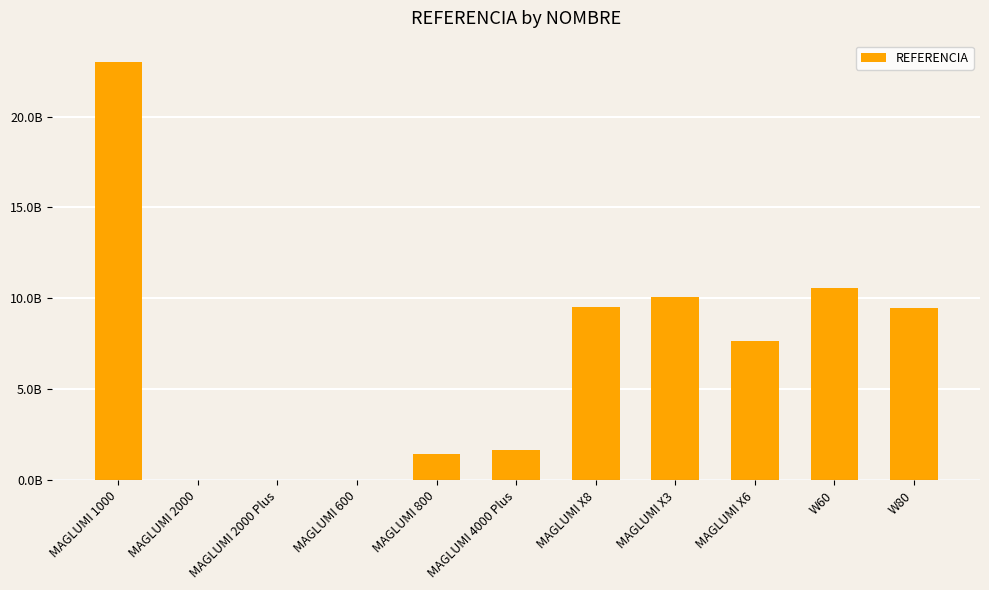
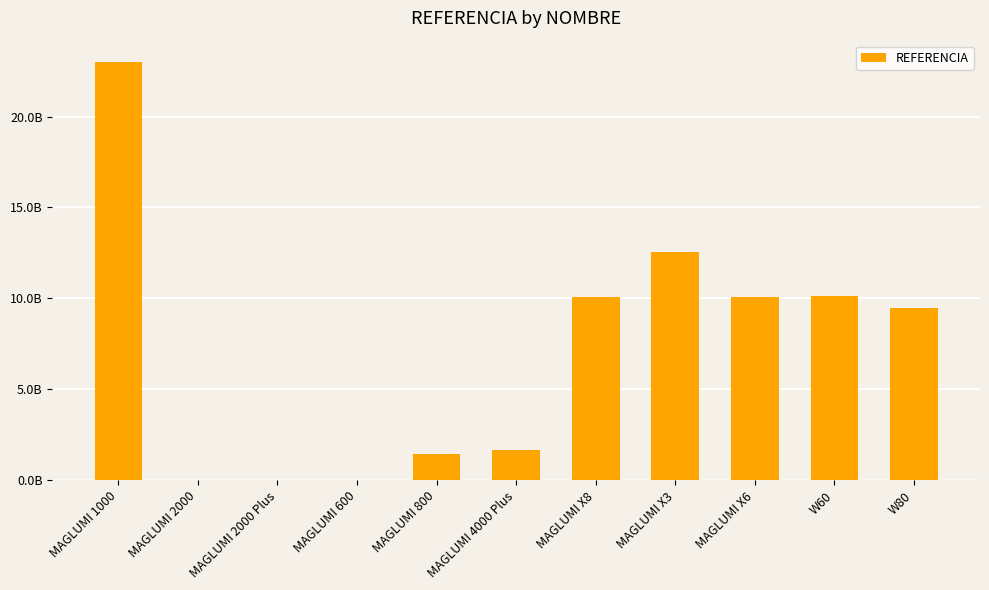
  {
    "MAGLUMI 1000": 23000000000,
    "MAGLUMI 800": 1400000000,
    "MAGLUMI 4000 Plus": 1600000000,
-   "MAGLUMI X8": 9500000000,
-   "MAGLUMI X3": 10100000000,
-   "MAGLUMI X6": 7600000000,
-   "W60": 10600000000,
+   "MAGLUMI X8": 10100000000,
+   "MAGLUMI X3": 12600000000,
+   "MAGLUMI X6": 10100000000,
+   "W60": 10100000000,
    "W80": 9500000000
  }
